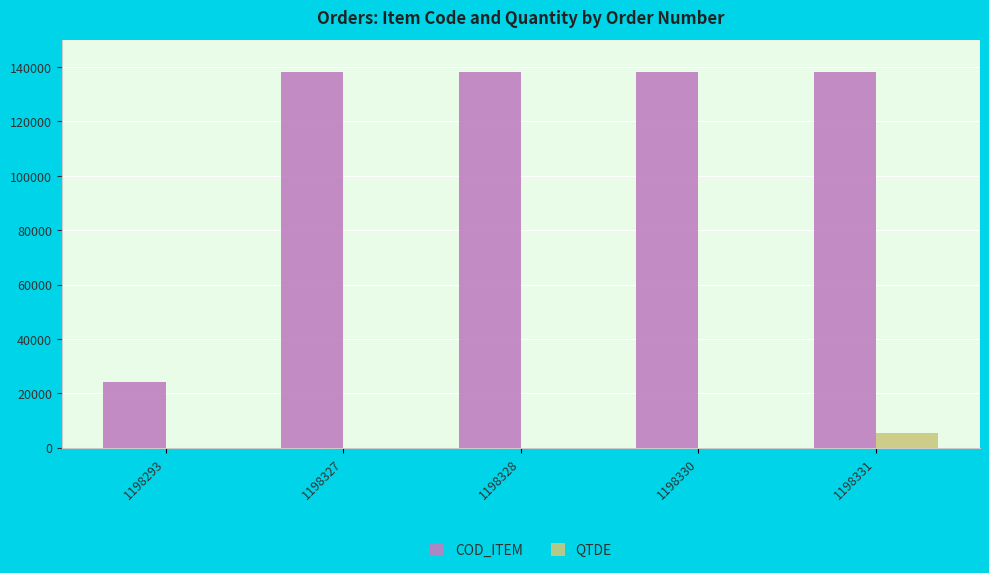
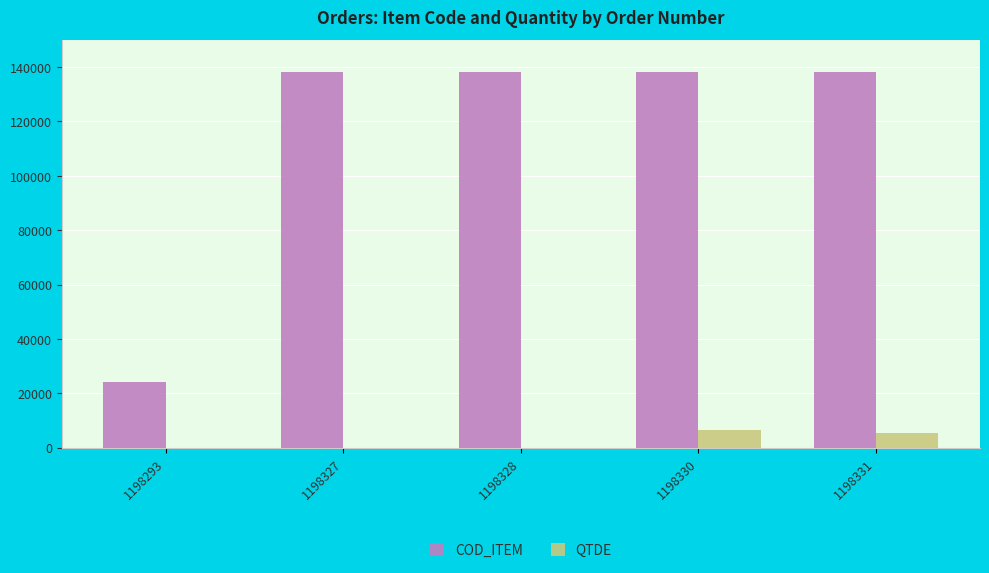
  {
    "COD_ITEM": {
      "1198293": 24000,
      "1198327": 138000,
      "1198328": 138000,
      "1198330": 138000,
      "1198331": 138000
    },
    "QTDE": {
-     "1198330": 0,
+     "1198330": 6000,
      "1198331": 6000
    }
  }
